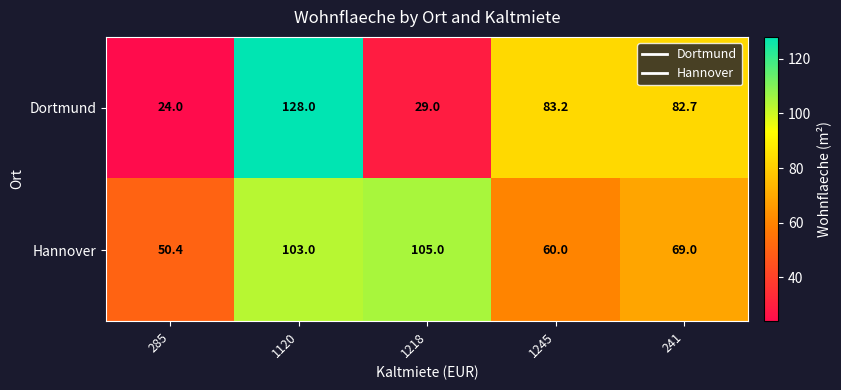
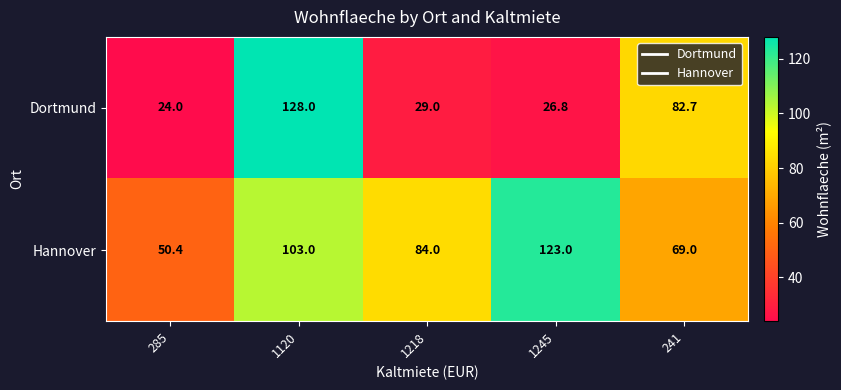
  {
    "Dortmund": {
      "285": 24.0,
      "1120": 128.0,
      "1218": 29.0,
-     "1245": 83.2,
+     "1245": 26.8,
      "241": 82.7
    },
    "Hannover": {
      "285": 50.4,
      "1120": 103.0,
-     "1218": 105.0,
-     "1245": 60.0,
+     "1218": 84.0,
+     "1245": 123.0,
      "241": 69.0
    }
  }
